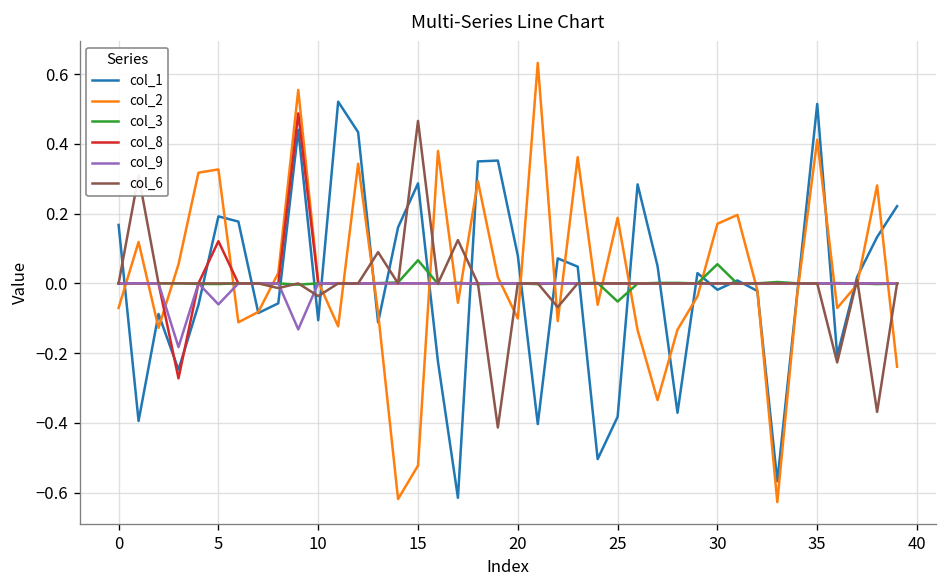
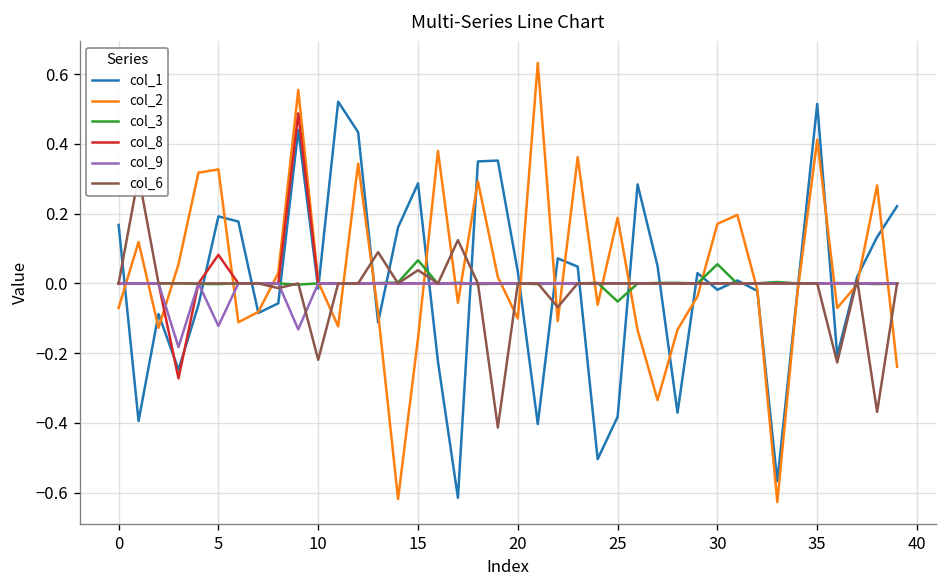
  {
    "col_1": {
      "0": 0.17,
      "5": 0.19,
-     "10": -0.11,
+     "10": -0.01,
      "15": 0.29,
-     "20": 0.08,
+     "20": 0.03,
      "25": -0.38,
      "30": -0.02,
      "35": 0.51
    },
    "col_2": {
      "0": -0.07,
      "5": 0.33,
-     "15": -0.52,
+     "15": -0.16,
      "20": -0.10,
      "25": 0.19,
      "30": 0.17,
      "35": 0.41
    },
    "col_3": {
      "15": 0.07,
      "25": -0.05,
      "30": 0.06
    },
    "col_8": {
-     "5": 0.12
+     "5": 0.08
    },
    "col_9": {
-     "5": -0.06
+     "5": -0.12
    },
    "col_6": {
-     "10": -0.04,
-     "15": 0.47
+     "10": -0.22,
+     "15": 0.04
    }
  }
